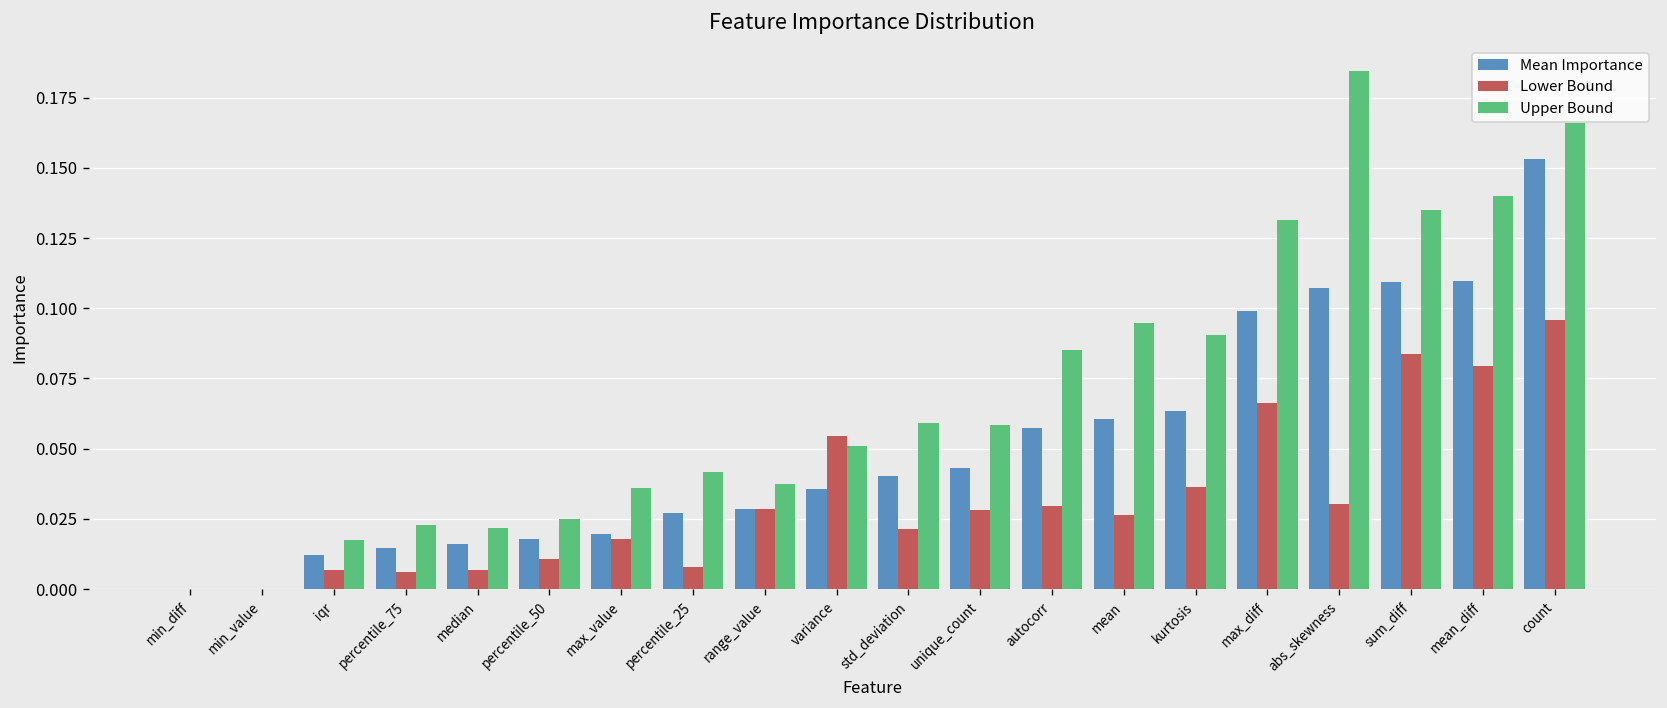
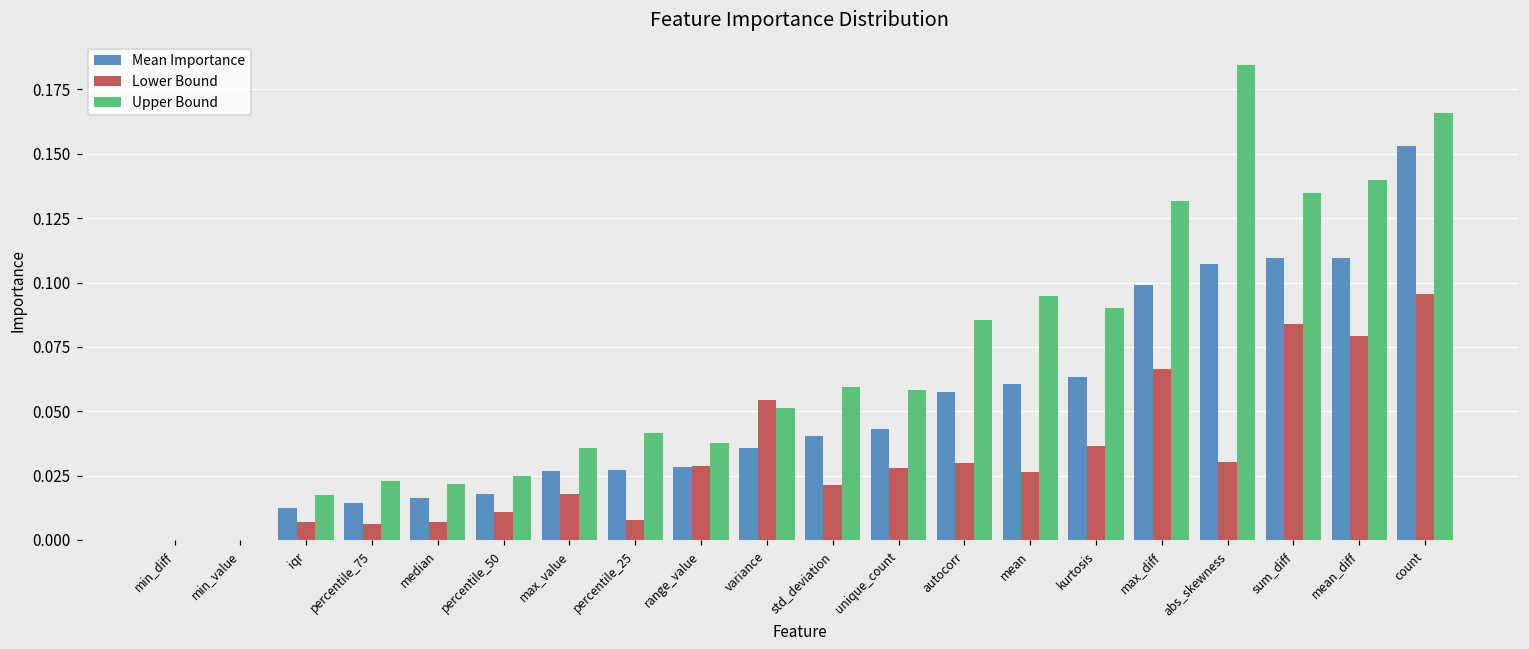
  {
    "Mean Importance": {
      "min_diff": 0.000,
      "min_value": 0.000,
      "iqr": 0.012,
      "percentile_75": 0.015,
      "median": 0.016,
      "percentile_50": 0.018,
-     "max_value": 0.020,
+     "max_value": 0.027,
      "percentile_25": 0.027,
      "range_value": 0.028,
      "variance": 0.036,
      "std_deviation": 0.040,
      "unique_count": 0.043,
      "autocorr": 0.058,
      "mean": 0.061,
      "kurtosis": 0.063,
      "max_diff": 0.099,
      "abs_skewness": 0.107,
      "sum_diff": 0.109,
      "mean_diff": 0.110,
      "count": 0.153
    },
    "Lower Bound": {
      "min_diff": 0.000,
      "min_value": 0.000,
      "iqr": 0.007,
      "percentile_75": 0.006,
      "median": 0.007,
      "percentile_50": 0.011,
      "max_value": 0.018,
      "percentile_25": 0.008,
      "range_value": 0.029,
      "variance": 0.054,
      "std_deviation": 0.021,
      "unique_count": 0.028,
      "autocorr": 0.030,
      "mean": 0.026,
      "kurtosis": 0.036,
      "max_diff": 0.066,
      "abs_skewness": 0.030,
      "sum_diff": 0.084,
      "mean_diff": 0.079,
      "count": 0.096
    },
    "Upper Bound": {
      "min_diff": 0.000,
      "min_value": 0.000,
      "iqr": 0.018,
      "percentile_75": 0.023,
      "median": 0.022,
      "percentile_50": 0.025,
      "max_value": 0.036,
      "percentile_25": 0.042,
      "range_value": 0.038,
      "variance": 0.051,
      "std_deviation": 0.059,
      "unique_count": 0.058,
      "autocorr": 0.085,
      "mean": 0.095,
      "kurtosis": 0.090,
      "max_diff": 0.132,
      "abs_skewness": 0.184,
      "sum_diff": 0.135,
      "mean_diff": 0.140,
      "count": 0.166
    }
  }
